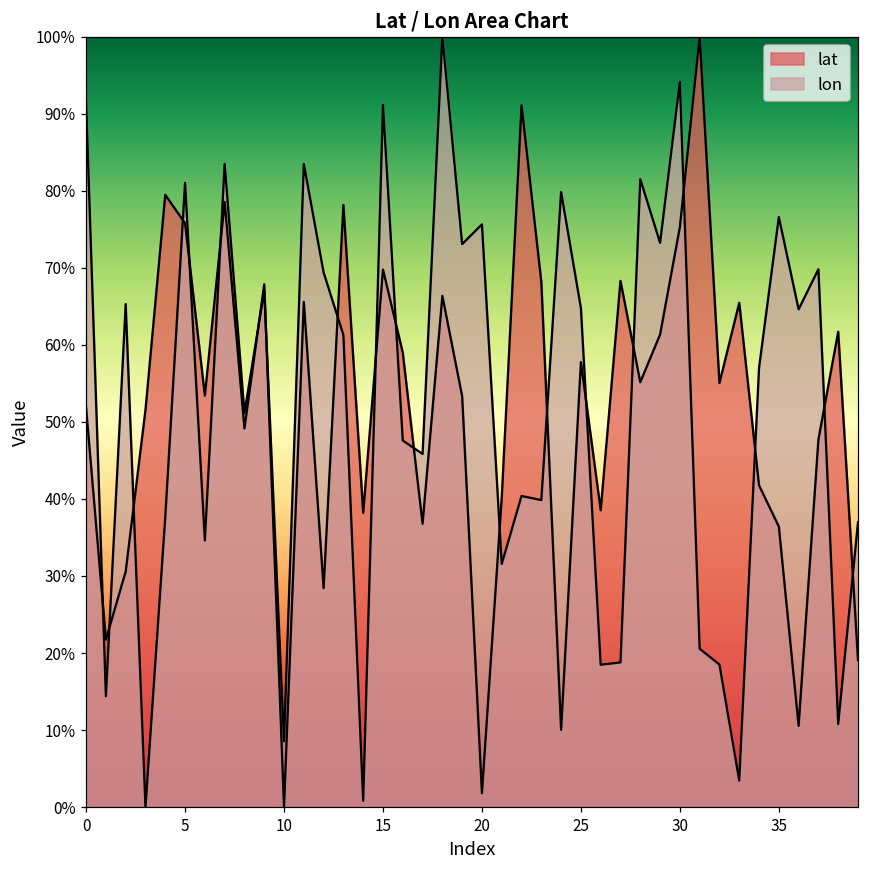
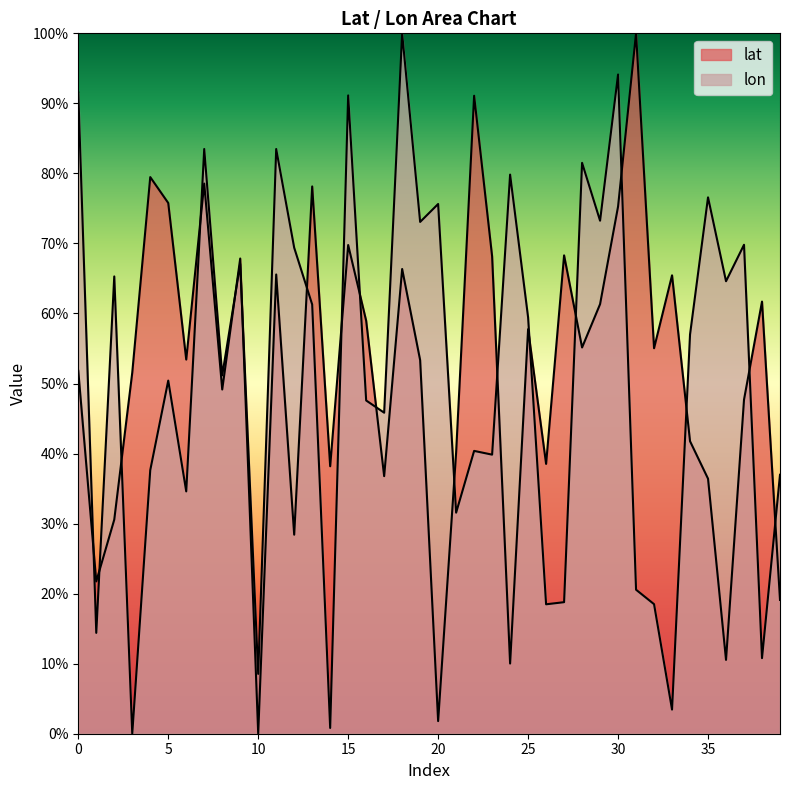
  {
    "lat": {
      "0": "52%",
      "5": "76%",
      "10": "0%",
      "15": "70%",
      "20": "2%",
      "25": "58%",
      "30": "75%",
      "35": "36%"
    },
    "lon": {
      "0": "92%",
-     "5": "81%",
+     "5": "50%",
      "10": "9%",
      "15": "91%",
      "20": "76%",
-     "25": "65%",
+     "25": "59%",
      "30": "94%",
      "35": "77%"
    }
  }
